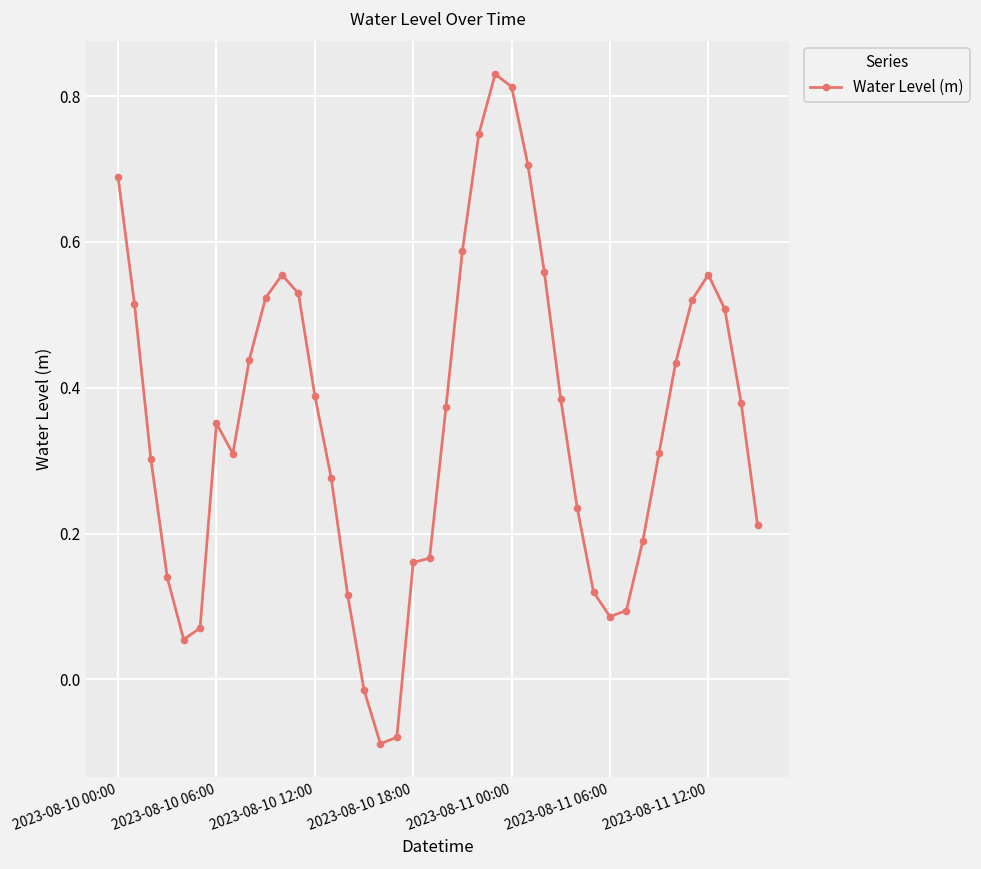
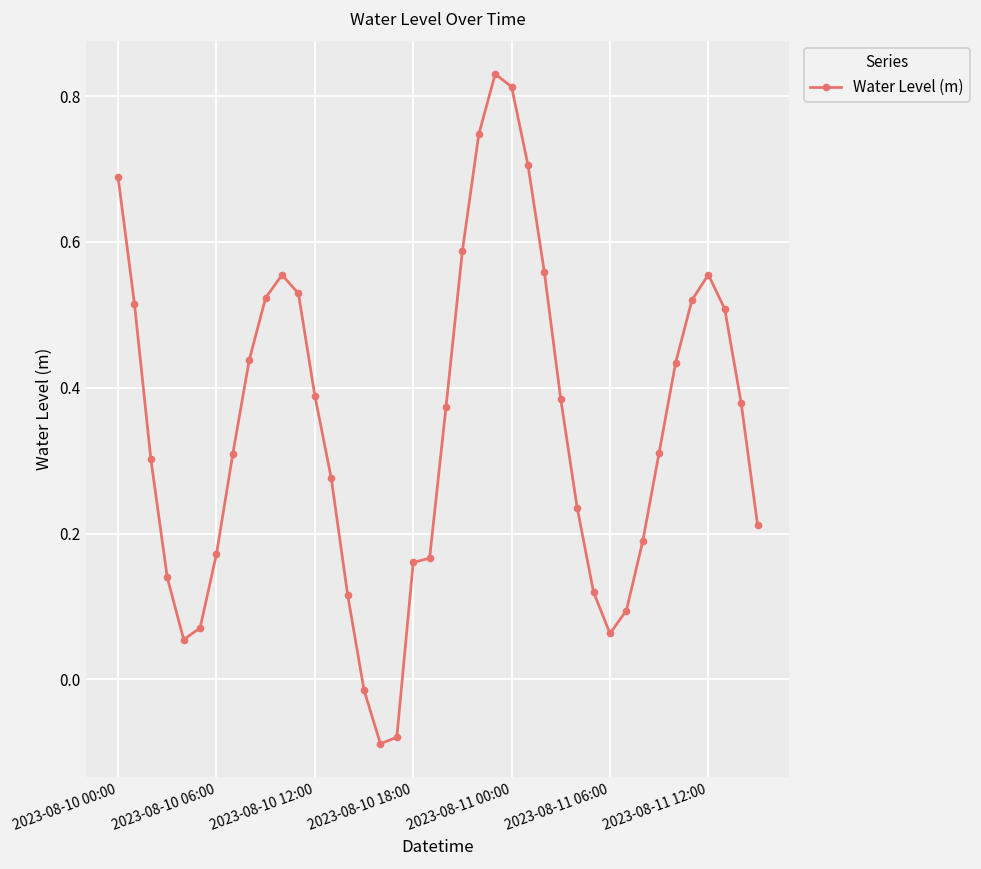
  {
    "2023-08-10 00:00": 0.69,
-   "2023-08-10 06:00": 0.35,
+   "2023-08-10 06:00": 0.17,
    "2023-08-10 12:00": 0.39,
    "2023-08-10 18:00": 0.16,
    "2023-08-11 00:00": 0.81,
-   "2023-08-11 06:00": 0.09,
+   "2023-08-11 06:00": 0.06,
    "2023-08-11 12:00": 0.56
  }
